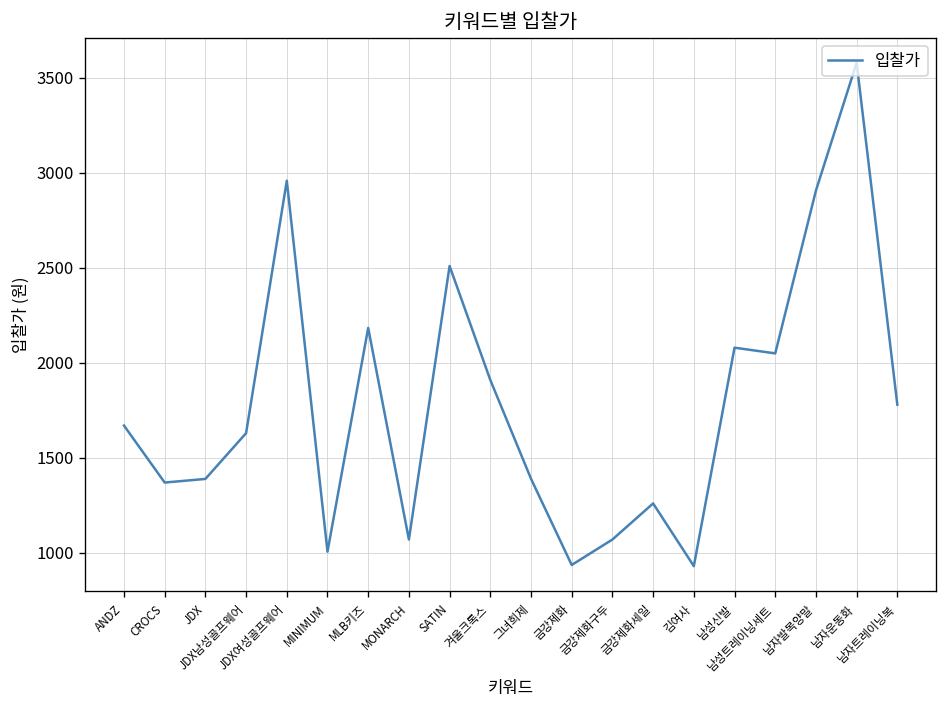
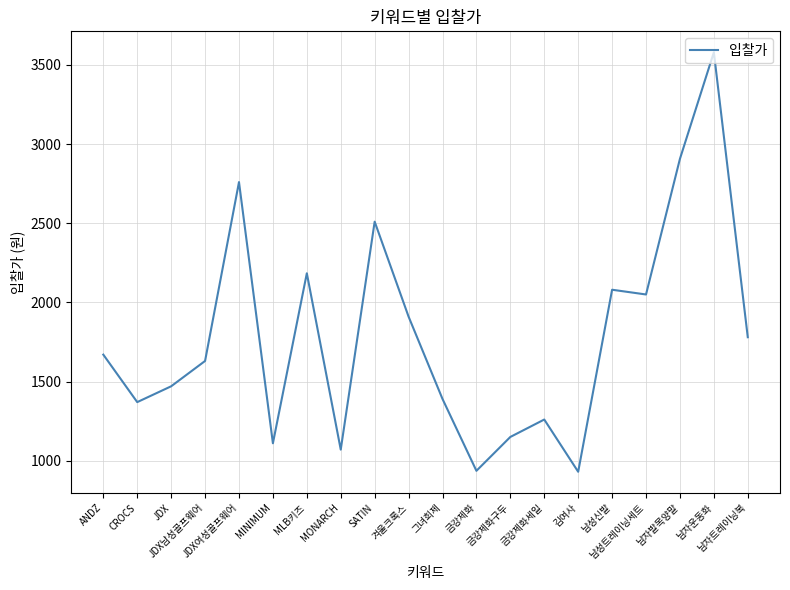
  {
    "ANDZ": 1670,
    "CROCS": 1370,
-   "JDX": 1390,
+   "JDX": 1470,
    "JDX남성골프웨어": 1630,
-   "JDX여성골프웨어": 2960,
-   "MINIMUM": 1010,
+   "JDX여성골프웨어": 2760,
+   "MINIMUM": 1110,
    "MLB키즈": 2180,
    "MONARCH": 1070,
    "SATIN": 2510,
    "겨울크록스": 1910,
    "그녀희제": 1390,
    "금강제화": 940,
-   "금강제화구두": 1070,
+   "금강제화구두": 1150,
    "금강제화세일": 1260,
    "김여사": 930,
    "남성신발": 2080,
    "남성트레이닝세트": 2050,
    "남자발목양말": 2910,
    "남자트레이닝복": 1780
  }
